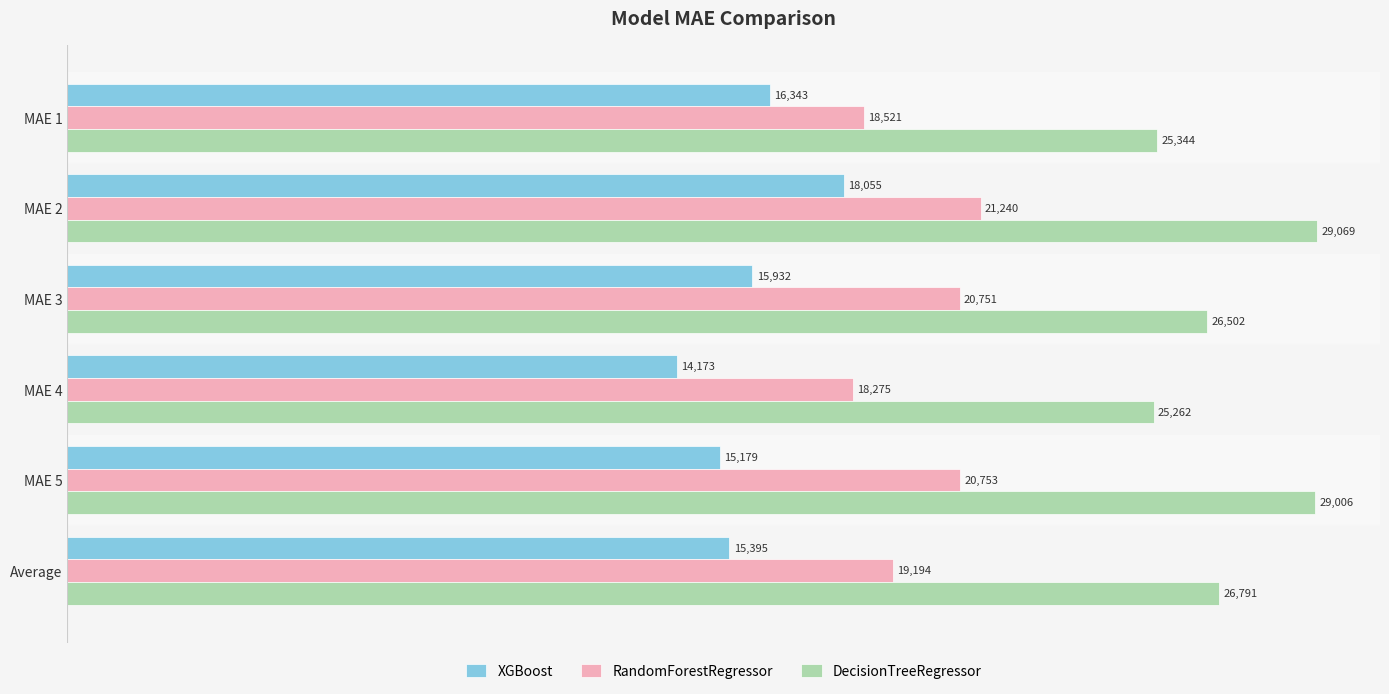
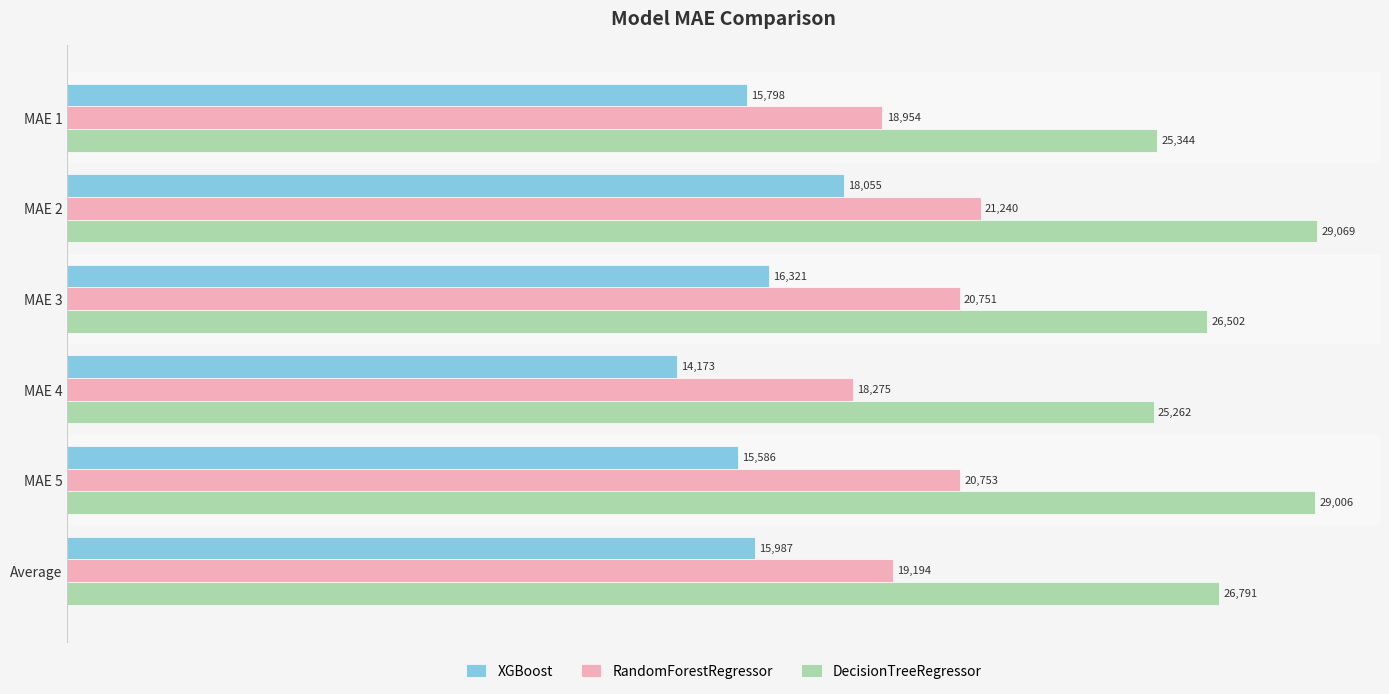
  {
    "XGBoost": {
-     "MAE 1": "16,343",
+     "MAE 1": "15,798",
      "MAE 2": "18,055",
-     "MAE 3": "15,932",
+     "MAE 3": "16,321",
      "MAE 4": "14,173",
-     "MAE 5": "15,179",
-     "Average": "15,395"
+     "MAE 5": "15,586",
+     "Average": "15,987"
    },
    "RandomForestRegressor": {
-     "MAE 1": "18,521",
+     "MAE 1": "18,954",
      "MAE 2": "21,240",
      "MAE 3": "20,751",
      "MAE 4": "18,275",
      "MAE 5": "20,753",
      "Average": "19,194"
    },
    "DecisionTreeRegressor": {
      "MAE 1": "25,344",
      "MAE 2": "29,069",
      "MAE 3": "26,502",
      "MAE 4": "25,262",
      "MAE 5": "29,006",
      "Average": "26,791"
    }
  }
